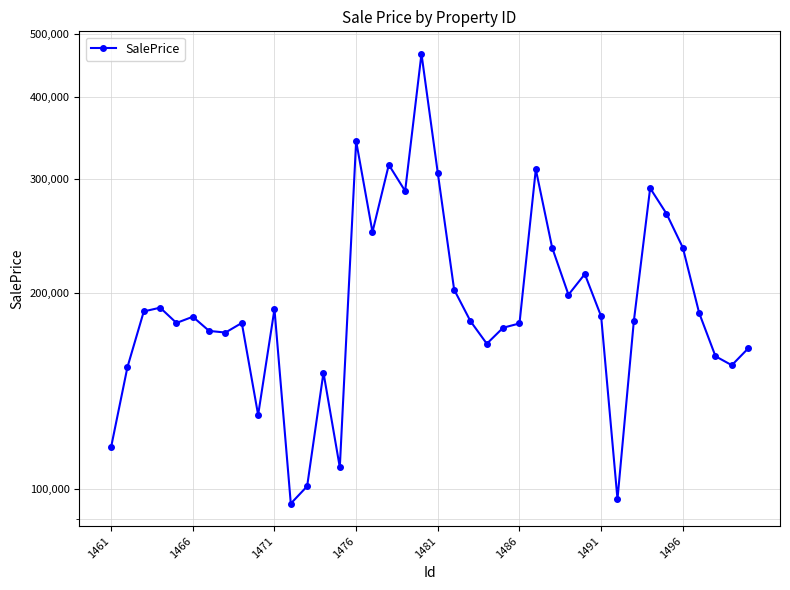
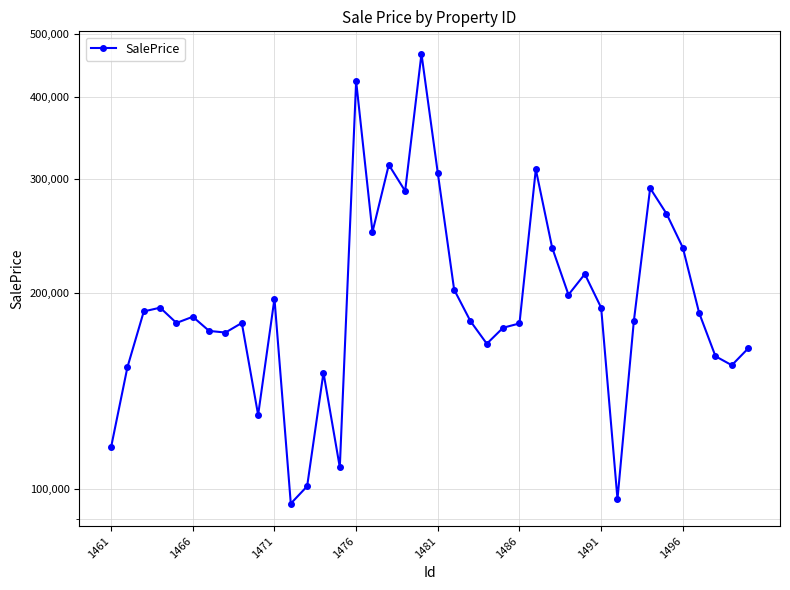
  {
    "1461": "116,000",
    "1466": "184,000",
-   "1471": "189,000",
-   "1476": "340,000",
+   "1471": "196,000",
+   "1476": "420,000",
    "1481": "310,000",
    "1486": "180,000",
-   "1491": "184,000",
+   "1491": "190,000",
    "1496": "235,000"
  }
